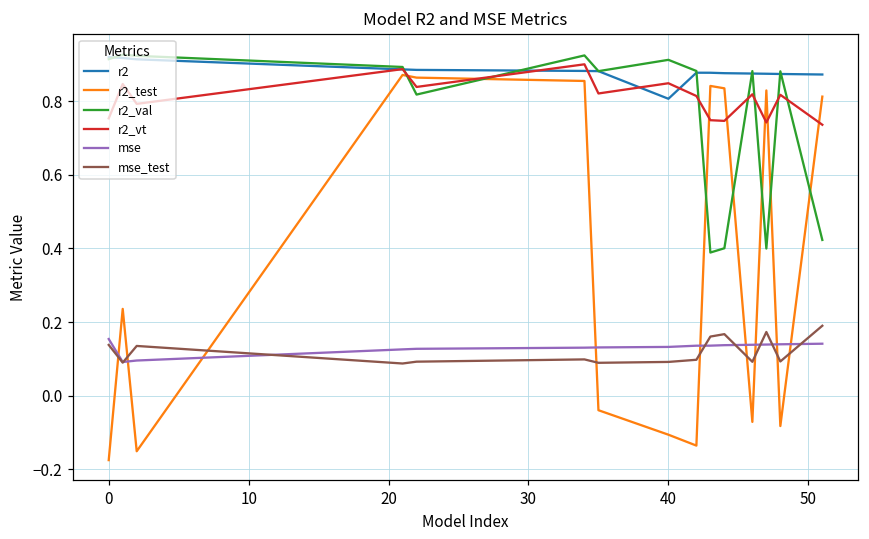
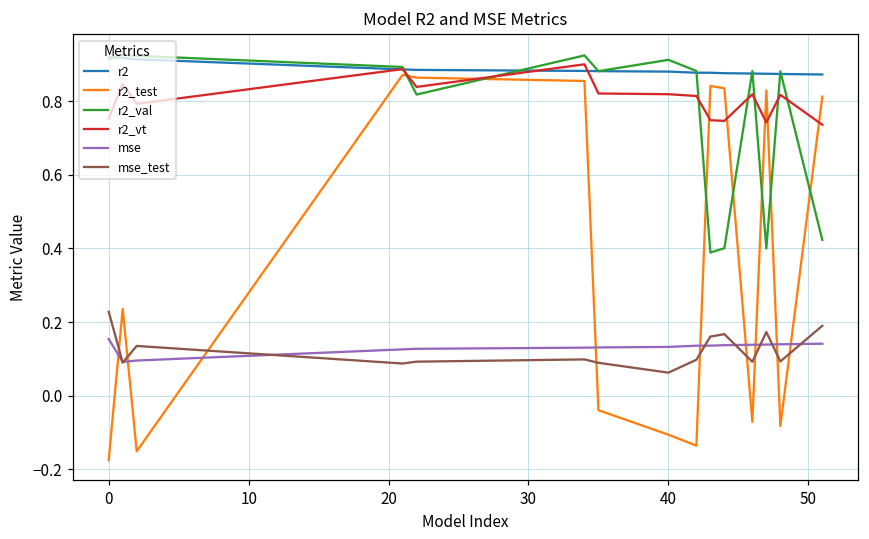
  {
    "r2": {
-     "40": 0.81
+     "40": 0.88
    },
    "r2_test": {
      "0": -0.18,
      "40": -0.11
    },
    "r2_val": {
      "40": 0.91
    },
    "r2_vt": {
-     "40": 0.85
+     "40": 0.82
    },
    "mse": {
      "0": 0.15,
      "40": 0.13
    },
    "mse_test": {
-     "0": 0.14,
-     "40": 0.09
+     "0": 0.23,
+     "40": 0.06
    }
  }
